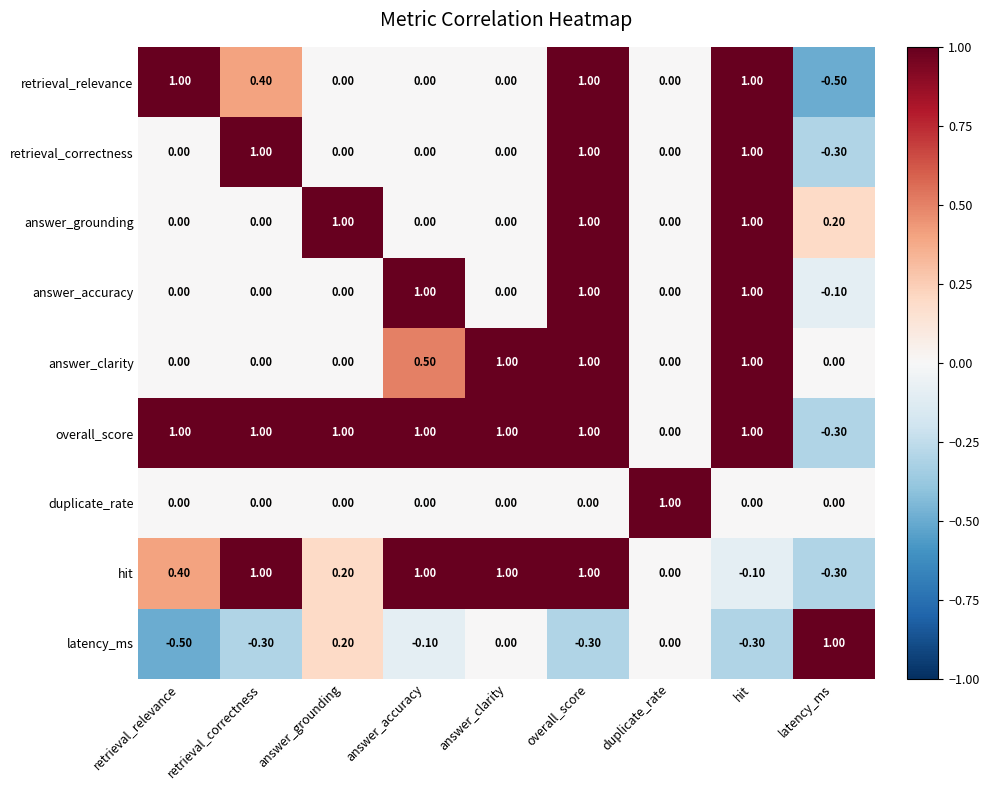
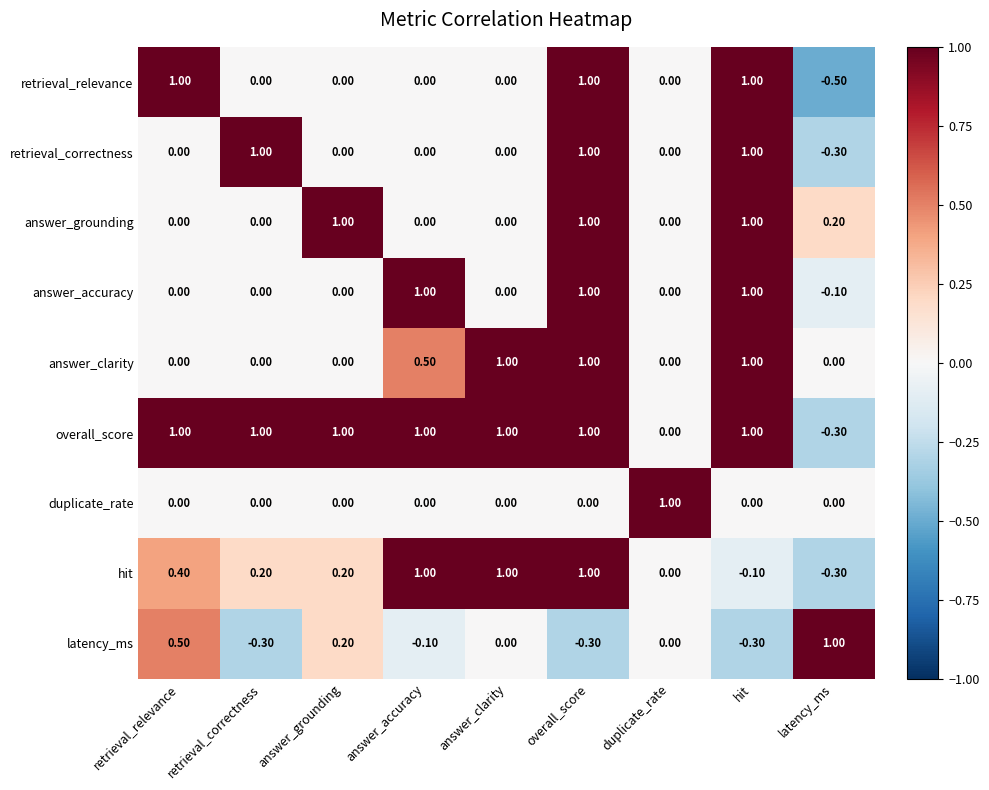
  {
    "retrieval_relevance": {
      "retrieval_relevance": 1.00,
-     "retrieval_correctness": 0.40,
+     "retrieval_correctness": 0.00,
      "answer_grounding": 0.00,
      "answer_accuracy": 0.00,
      "answer_clarity": 0.00,
      "overall_score": 1.00,
      "duplicate_rate": 0.00,
      "hit": 1.00,
      "latency_ms": -0.50
    },
    "retrieval_correctness": {
      "retrieval_relevance": 0.00,
      "retrieval_correctness": 1.00,
      "answer_grounding": 0.00,
      "answer_accuracy": 0.00,
      "answer_clarity": 0.00,
      "overall_score": 1.00,
      "duplicate_rate": 0.00,
      "hit": 1.00,
      "latency_ms": -0.30
    },
    "answer_grounding": {
      "retrieval_relevance": 0.00,
      "retrieval_correctness": 0.00,
      "answer_grounding": 1.00,
      "answer_accuracy": 0.00,
      "answer_clarity": 0.00,
      "overall_score": 1.00,
      "duplicate_rate": 0.00,
      "hit": 1.00,
      "latency_ms": 0.20
    },
    "answer_accuracy": {
      "retrieval_relevance": 0.00,
      "retrieval_correctness": 0.00,
      "answer_grounding": 0.00,
      "answer_accuracy": 1.00,
      "answer_clarity": 0.00,
      "overall_score": 1.00,
      "duplicate_rate": 0.00,
      "hit": 1.00,
      "latency_ms": -0.10
    },
    "answer_clarity": {
      "retrieval_relevance": 0.00,
      "retrieval_correctness": 0.00,
      "answer_grounding": 0.00,
      "answer_accuracy": 0.50,
      "answer_clarity": 1.00,
      "overall_score": 1.00,
      "duplicate_rate": 0.00,
      "hit": 1.00,
      "latency_ms": 0.00
    },
    "overall_score": {
      "retrieval_relevance": 1.00,
      "retrieval_correctness": 1.00,
      "answer_grounding": 1.00,
      "answer_accuracy": 1.00,
      "answer_clarity": 1.00,
      "overall_score": 1.00,
      "duplicate_rate": 0.00,
      "hit": 1.00,
      "latency_ms": -0.30
    },
    "duplicate_rate": {
      "retrieval_relevance": 0.00,
      "retrieval_correctness": 0.00,
      "answer_grounding": 0.00,
      "answer_accuracy": 0.00,
      "answer_clarity": 0.00,
      "overall_score": 0.00,
      "duplicate_rate": 1.00,
      "hit": 0.00,
      "latency_ms": 0.00
    },
    "hit": {
      "retrieval_relevance": 0.40,
-     "retrieval_correctness": 1.00,
+     "retrieval_correctness": 0.20,
      "answer_grounding": 0.20,
      "answer_accuracy": 1.00,
      "answer_clarity": 1.00,
      "overall_score": 1.00,
      "duplicate_rate": 0.00,
      "hit": -0.10,
      "latency_ms": -0.30
    },
    "latency_ms": {
-     "retrieval_relevance": -0.50,
+     "retrieval_relevance": 0.50,
      "retrieval_correctness": -0.30,
      "answer_grounding": 0.20,
      "answer_accuracy": -0.10,
      "answer_clarity": 0.00,
      "overall_score": -0.30,
      "duplicate_rate": 0.00,
      "hit": -0.30,
      "latency_ms": 1.00
    }
  }
